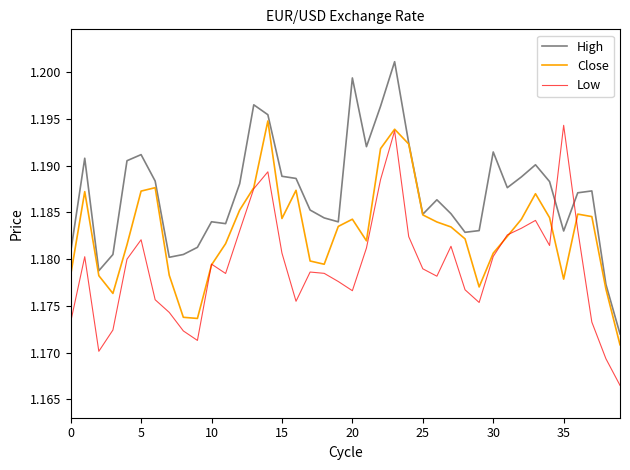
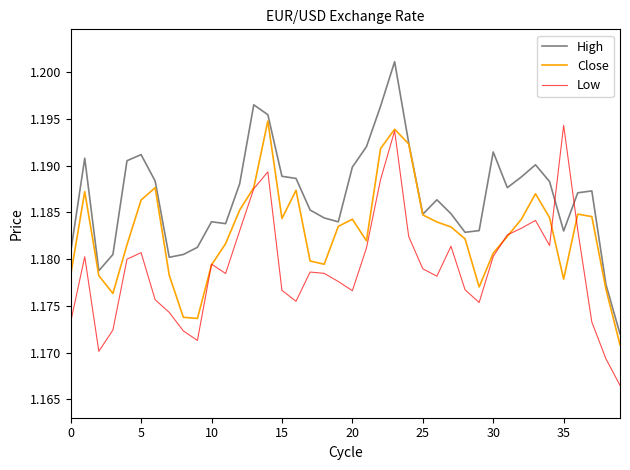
  {
    "High": {
      "0": 1.181,
      "5": 1.191,
      "10": 1.184,
      "15": 1.189,
-     "20": 1.199,
+     "20": 1.190,
      "30": 1.191,
      "35": 1.183
    },
    "Close": {
      "0": 1.178,
-     "5": 1.187,
+     "5": 1.186,
      "15": 1.184,
      "20": 1.184,
      "30": 1.181,
      "35": 1.178
    },
    "Low": {
      "0": 1.173,
-     "5": 1.182,
-     "15": 1.181,
+     "5": 1.181,
+     "15": 1.177,
      "20": 1.177,
      "25": 1.179,
      "30": 1.180,
      "35": 1.194
    }
  }
